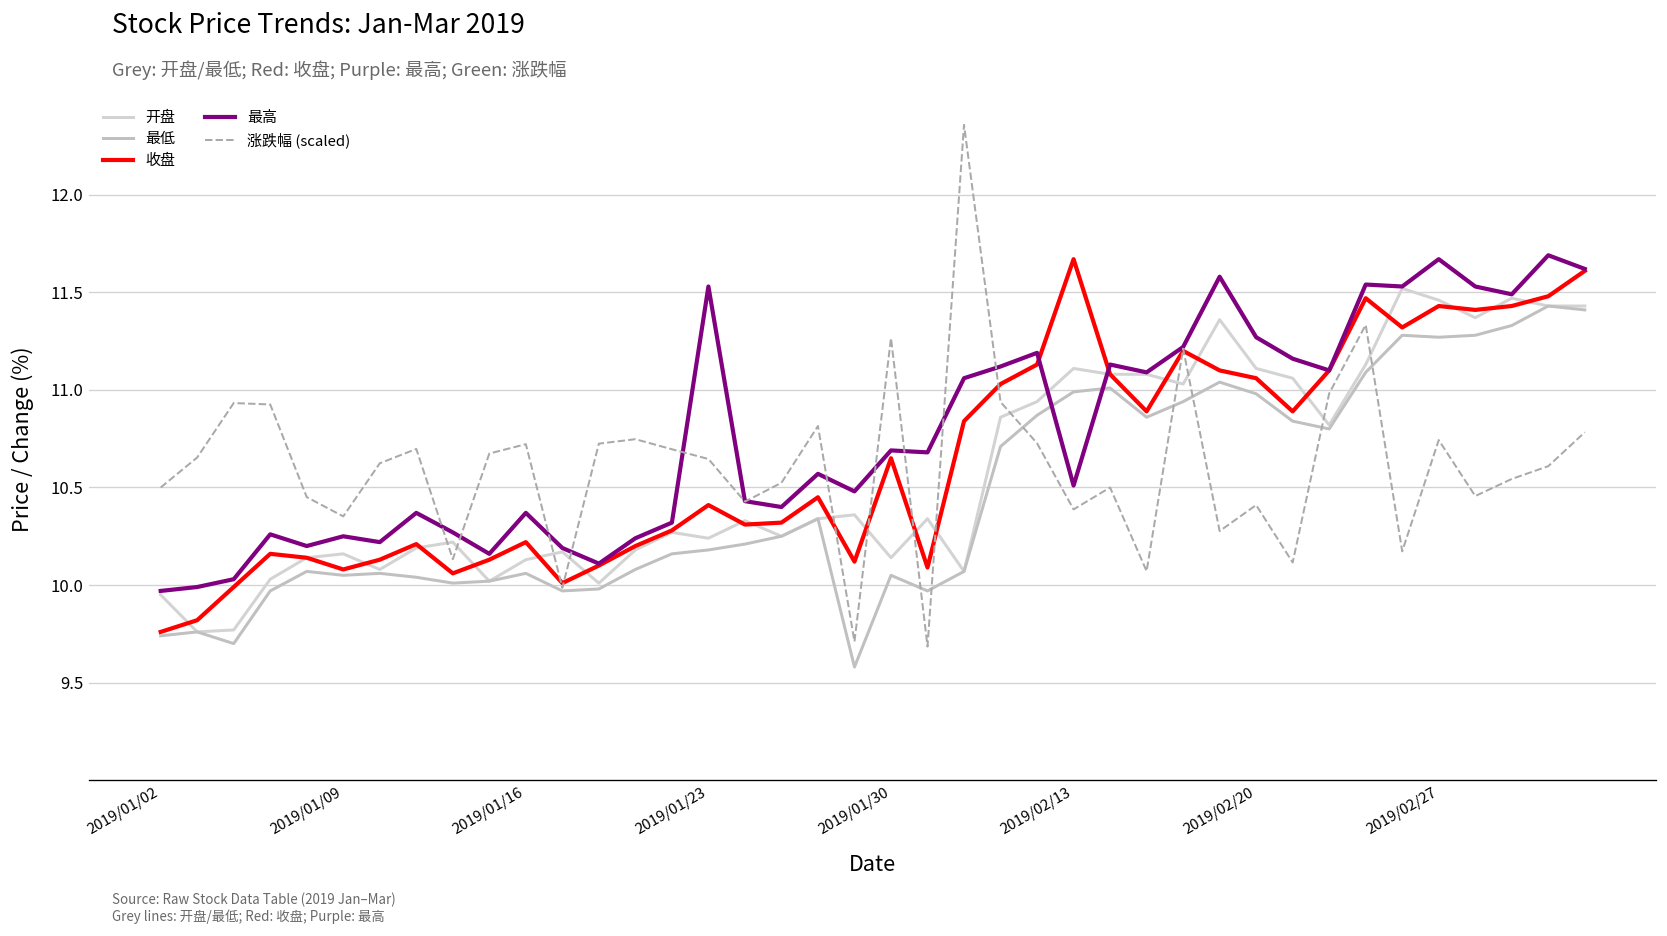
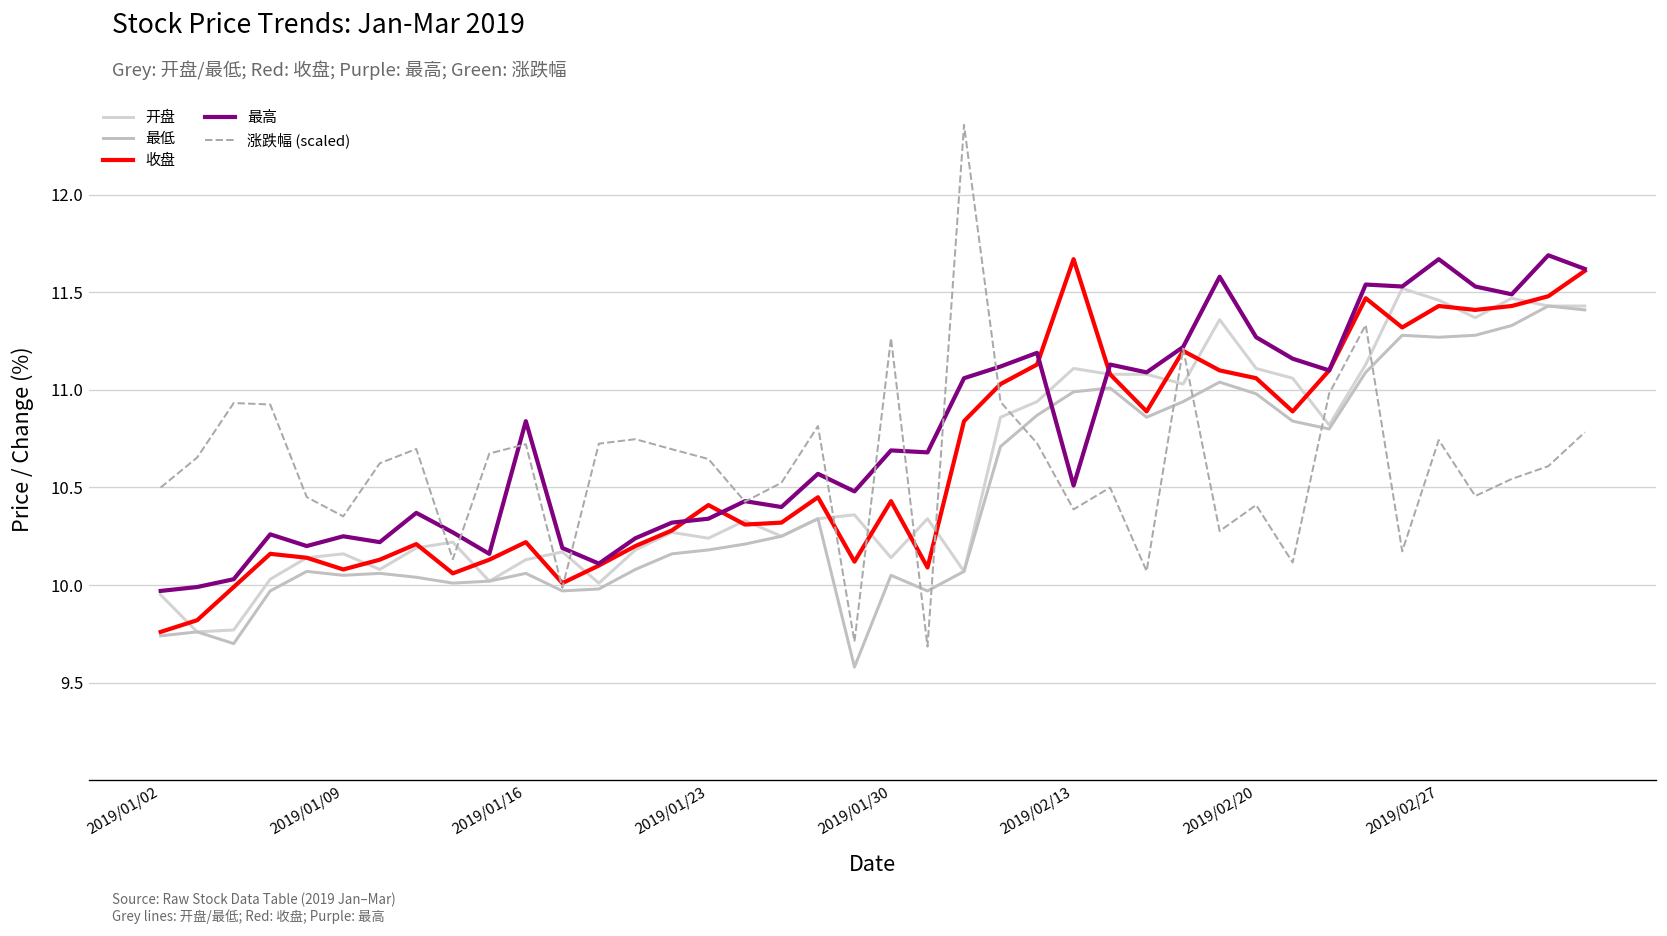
  {
    "收盘": {
      "2019/01/02": 9.76,
      "2019/01/09": 10.08,
      "2019/01/16": 10.22,
      "2019/01/23": 10.41,
-     "2019/01/30": 10.65,
+     "2019/01/30": 10.43,
      "2019/02/13": 11.67,
      "2019/02/20": 11.06,
      "2019/02/27": 11.43
    },
    "最高": {
      "2019/01/02": 9.97,
      "2019/01/09": 10.25,
-     "2019/01/16": 10.37,
-     "2019/01/23": 11.53,
+     "2019/01/16": 10.84,
+     "2019/01/23": 10.34,
      "2019/01/30": 10.69,
      "2019/02/13": 10.51,
      "2019/02/20": 11.27,
      "2019/02/27": 11.67
    }
  }
